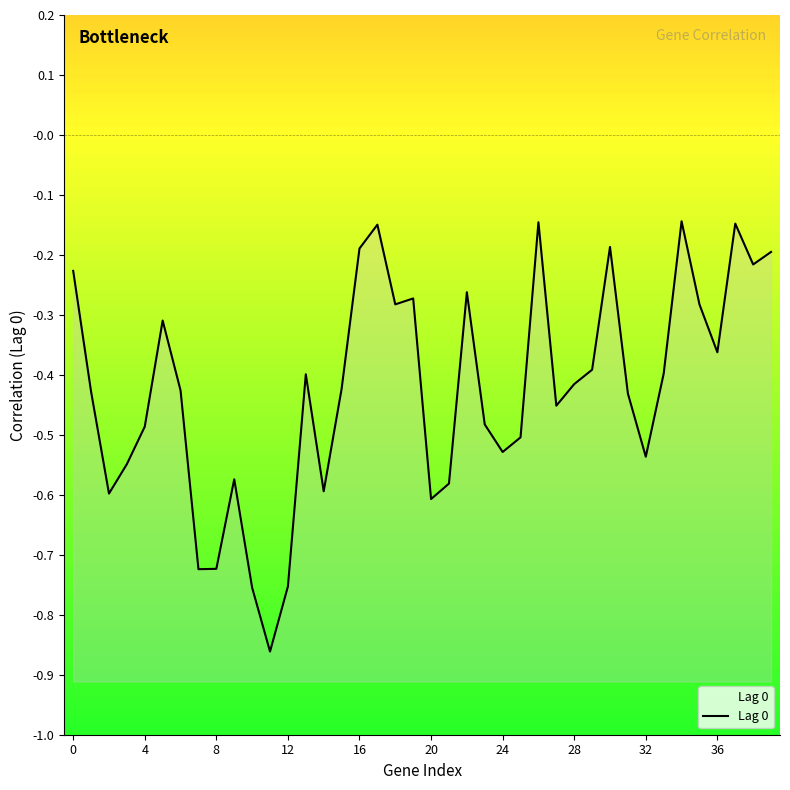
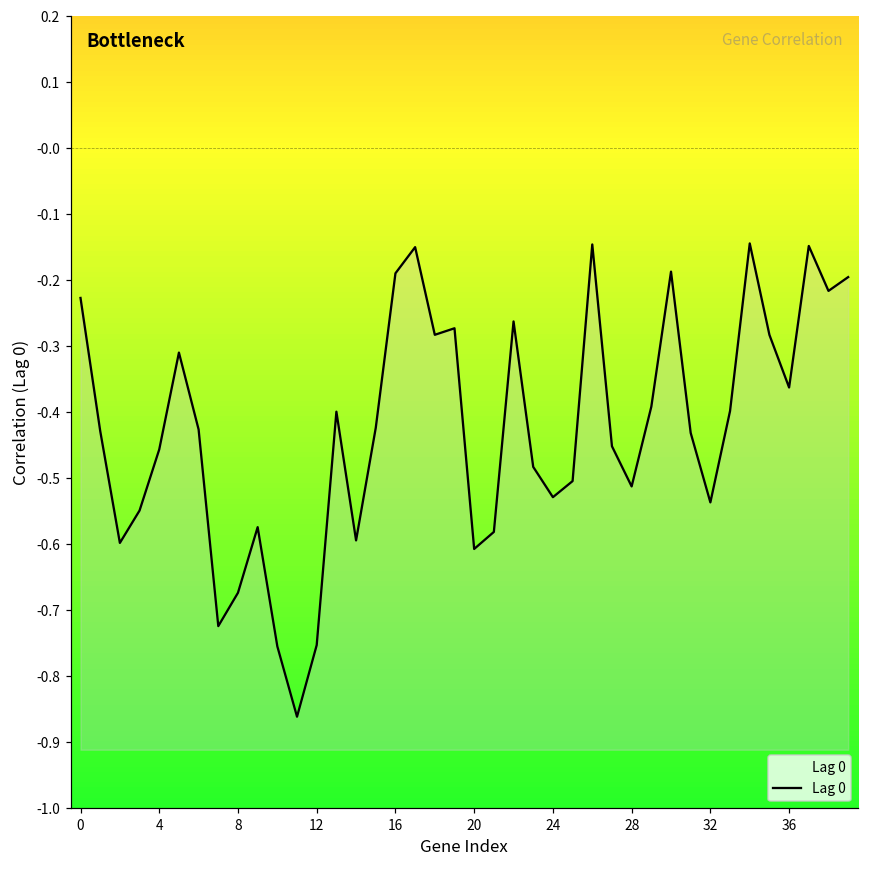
  {
    "0": -0.23,
-   "4": -0.49,
-   "8": -0.72,
+   "4": -0.46,
+   "8": -0.67,
    "12": -0.75,
    "16": -0.19,
    "20": -0.61,
    "24": -0.53,
-   "28": -0.42,
+   "28": -0.51,
    "32": -0.54,
    "36": -0.36
  }
